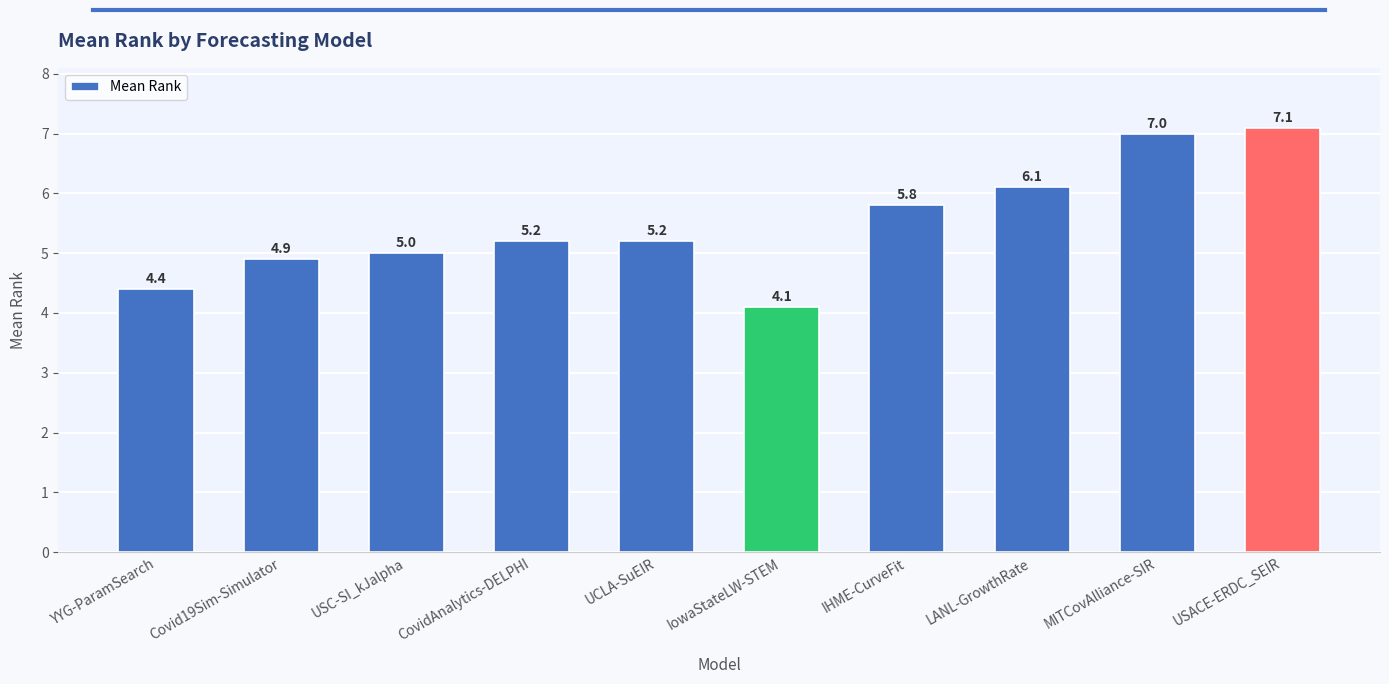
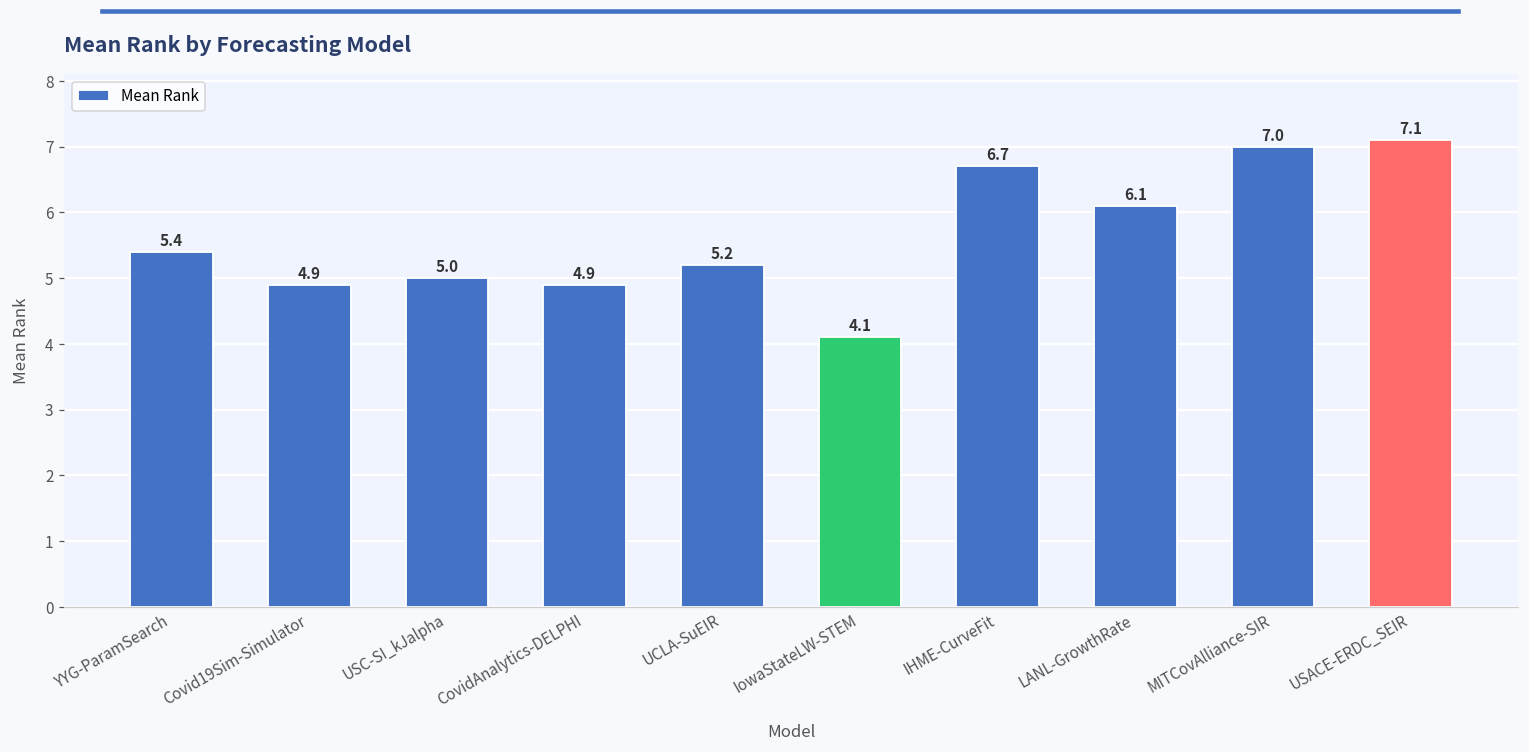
  {
-   "YYG-ParamSearch": 4.4,
+   "YYG-ParamSearch": 5.4,
    "Covid19Sim-Simulator": 4.9,
    "USC-SI_kJalpha": 5.0,
-   "CovidAnalytics-DELPHI": 5.2,
+   "CovidAnalytics-DELPHI": 4.9,
    "UCLA-SuEIR": 5.2,
    "IowaStateLW-STEM": 4.1,
-   "IHME-CurveFit": 5.8,
+   "IHME-CurveFit": 6.7,
    "LANL-GrowthRate": 6.1,
    "MITCovAlliance-SIR": 7.0,
    "USACE-ERDC_SEIR": 7.1
  }
